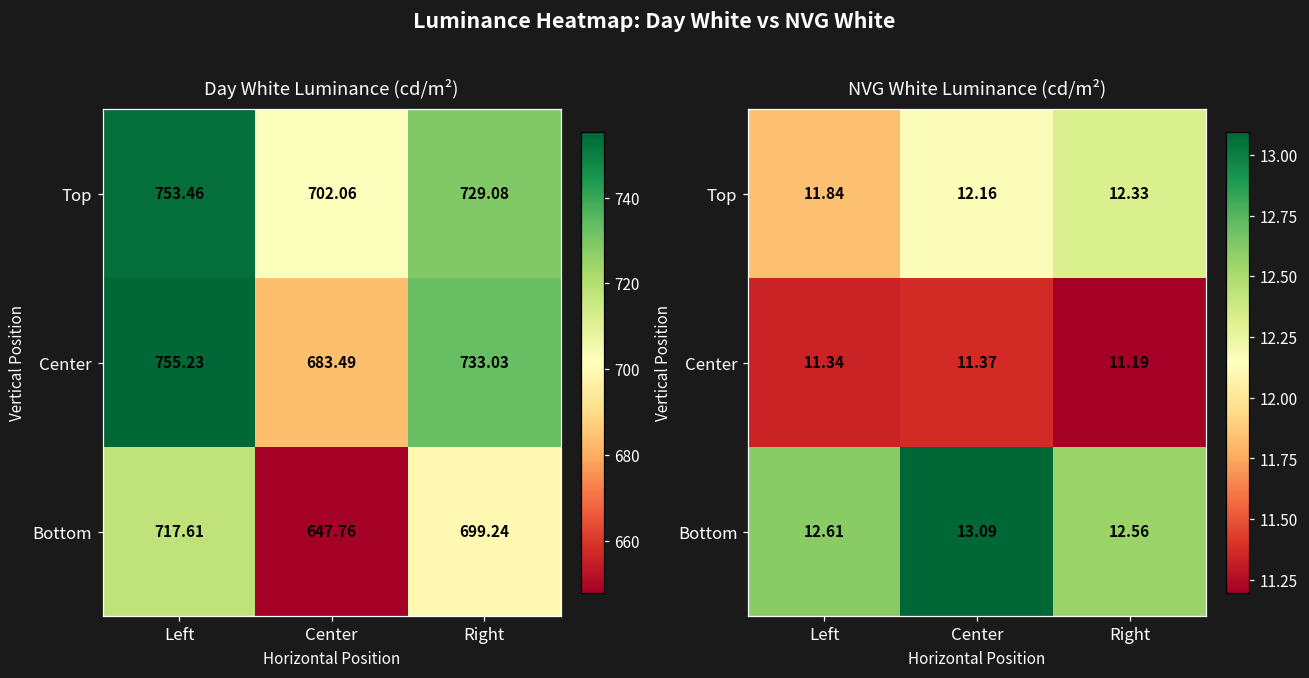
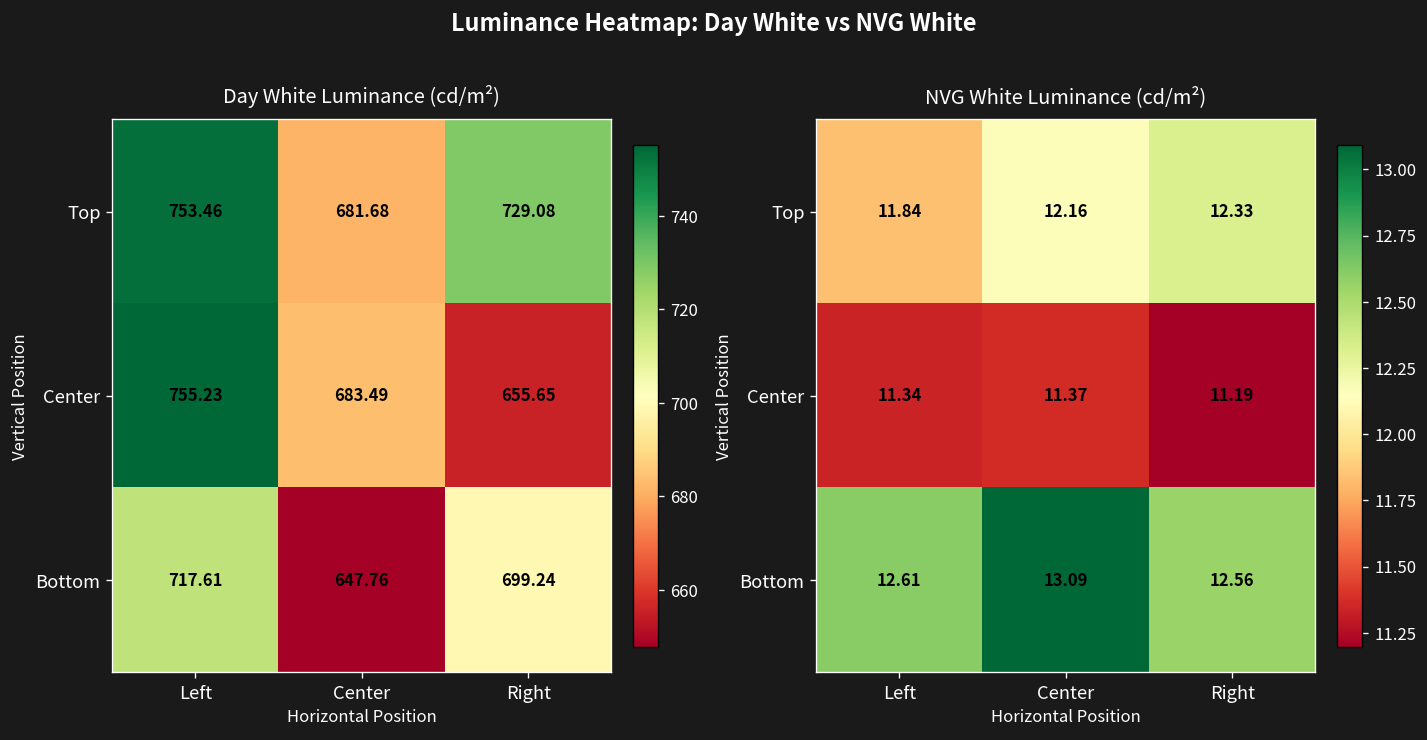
  {
    "Day White Luminance (cd/m²)": {
      "Top": {
        "Left": 753.46,
-       "Center": 702.06,
+       "Center": 681.68,
        "Right": 729.08
      },
      "Center": {
        "Left": 755.23,
        "Center": 683.49,
-       "Right": 733.03
+       "Right": 655.65
      },
      "Bottom": {
        "Left": 717.61,
        "Center": 647.76,
        "Right": 699.24
      }
    },
    "NVG White Luminance (cd/m²)": {
      "Top": {
        "Left": 11.84,
        "Center": 12.16,
        "Right": 12.33
      },
      "Center": {
        "Left": 11.34,
        "Center": 11.37,
        "Right": 11.19
      },
      "Bottom": {
        "Left": 12.61,
        "Center": 13.09,
        "Right": 12.56
      }
    }
  }
